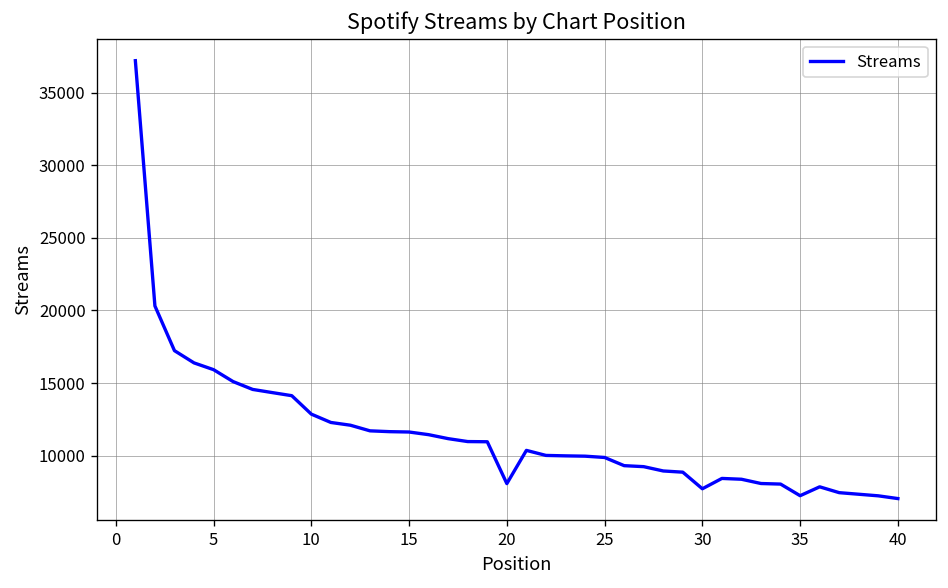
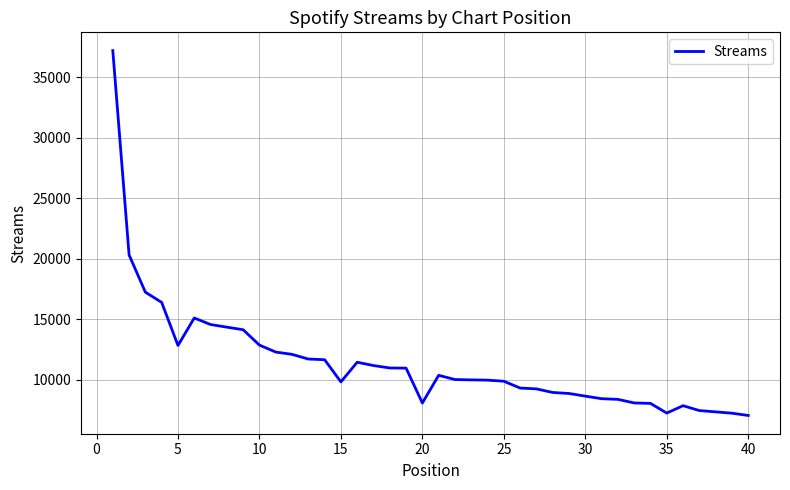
  {
-   "5": 15900,
+   "5": 12800,
    "10": 12900,
-   "15": 11600,
+   "15": 9800,
    "20": 8100,
    "25": 9900,
-   "30": 7700,
+   "30": 8600,
    "35": 7200,
    "40": 7000
  }
